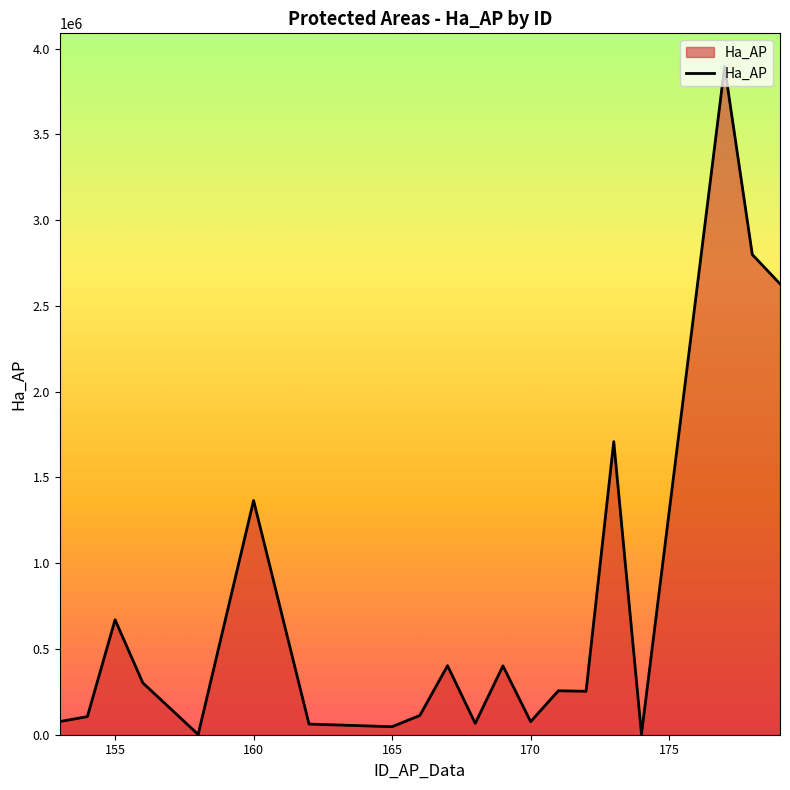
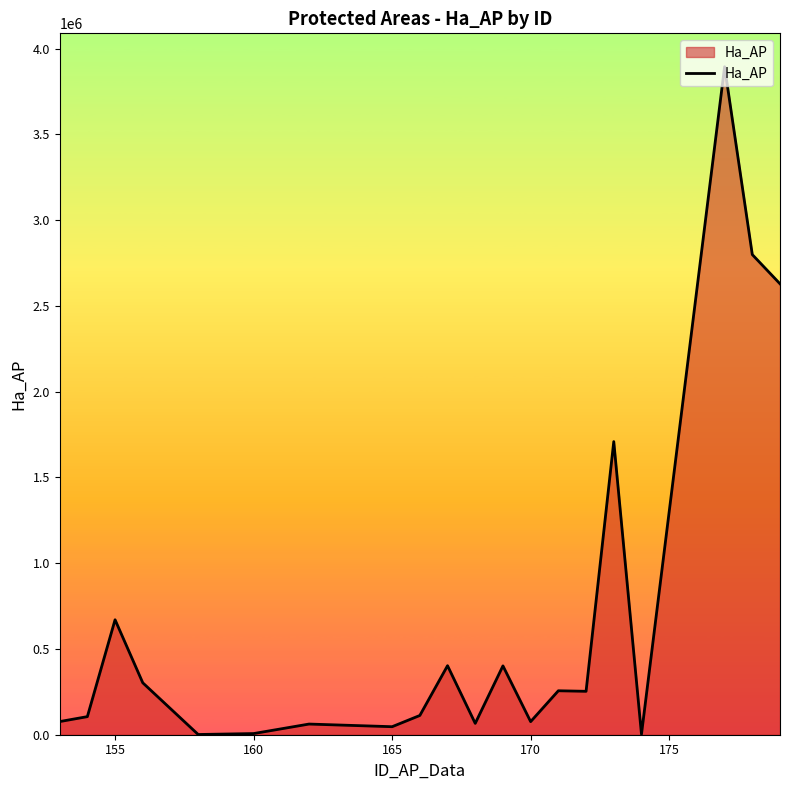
  {
    "155": 670000,
-   "160": 1370000,
+   "160": 10000,
    "165": 50000,
    "170": 80000
  }
